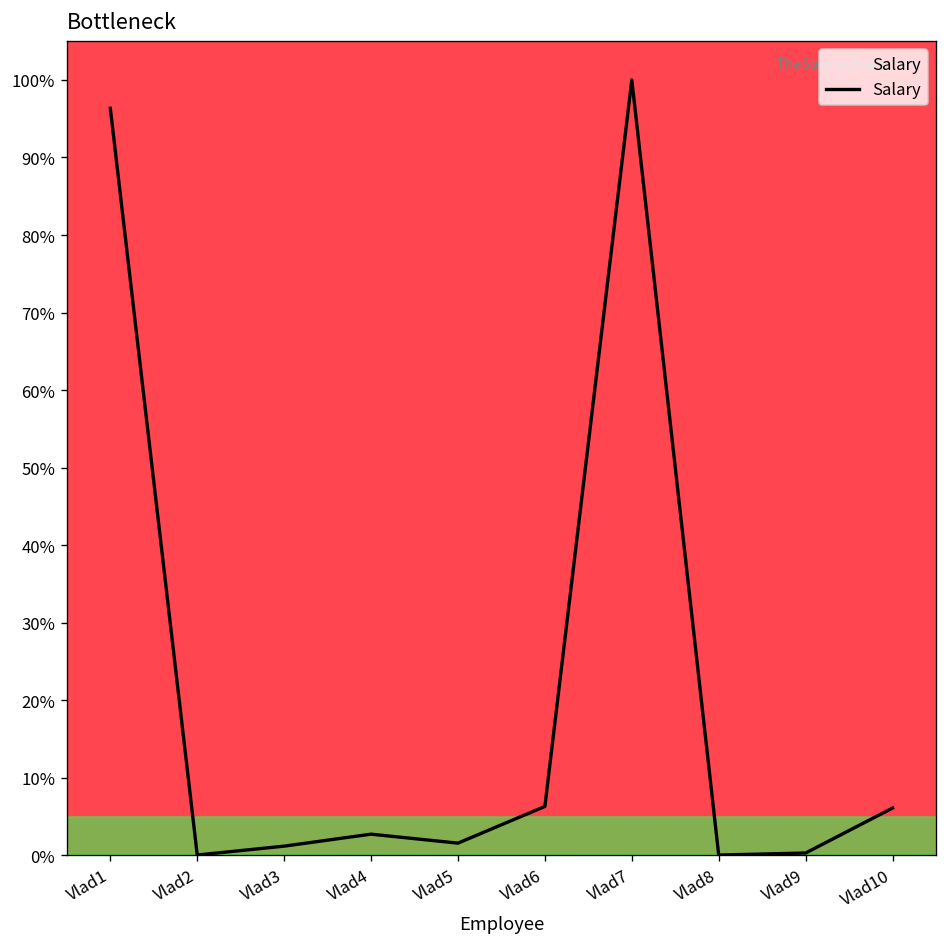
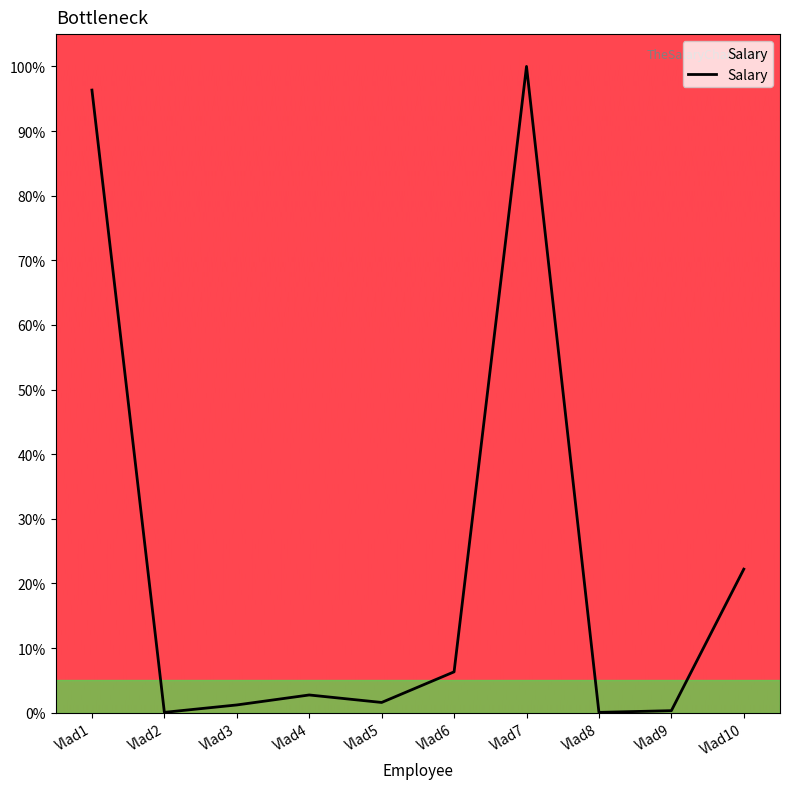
  {
    "Vlad1": "96%",
    "Vlad6": "6%",
    "Vlad7": "100%",
-   "Vlad10": "6%"
+   "Vlad10": "22%"
  }
